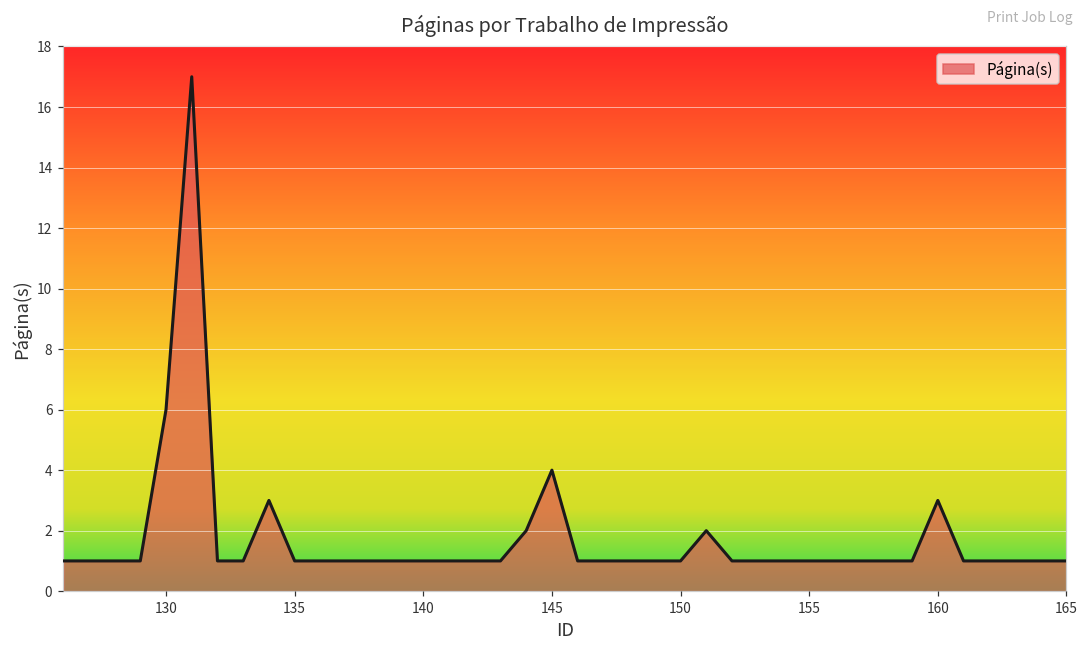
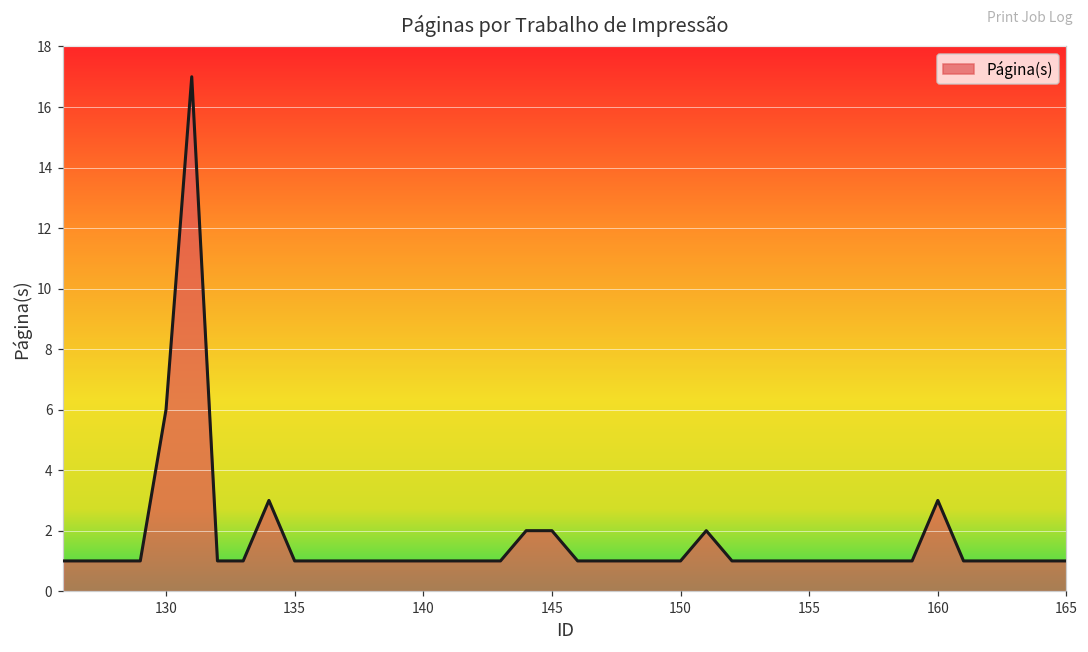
  {
    "130": 6,
    "135": 1,
    "140": 1,
-   "145": 4,
+   "145": 2,
    "150": 1,
    "155": 1,
    "160": 3,
    "165": 1
  }
